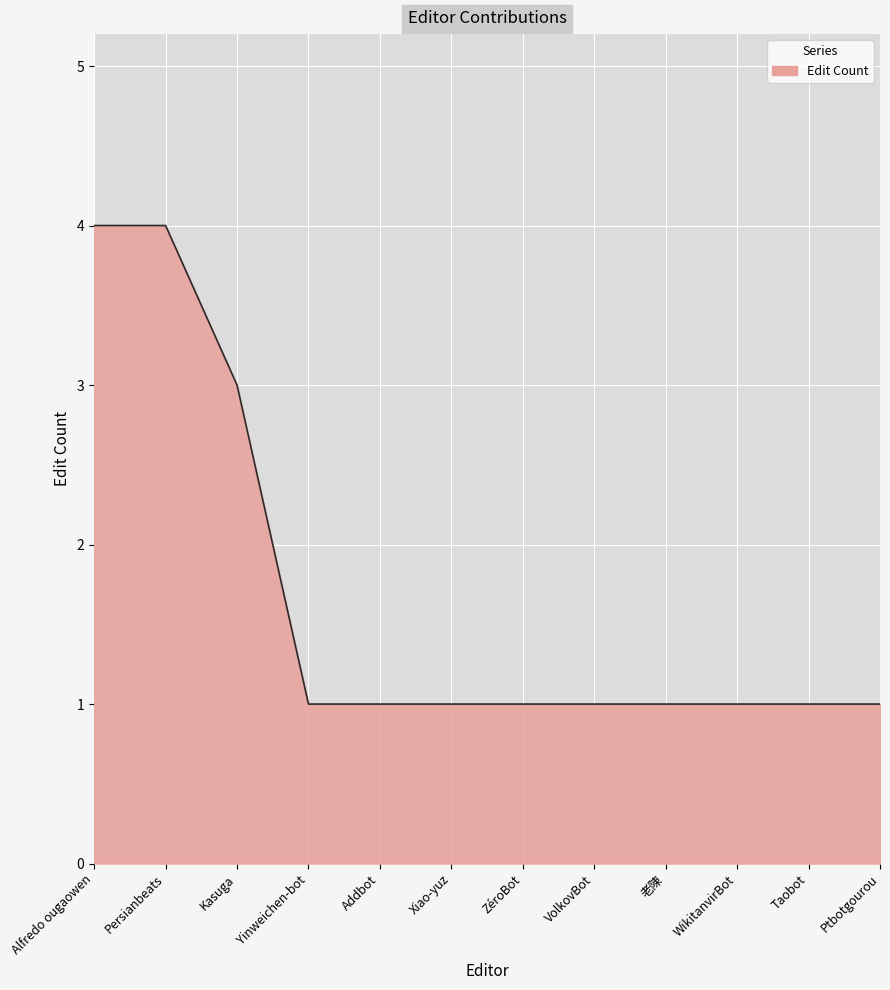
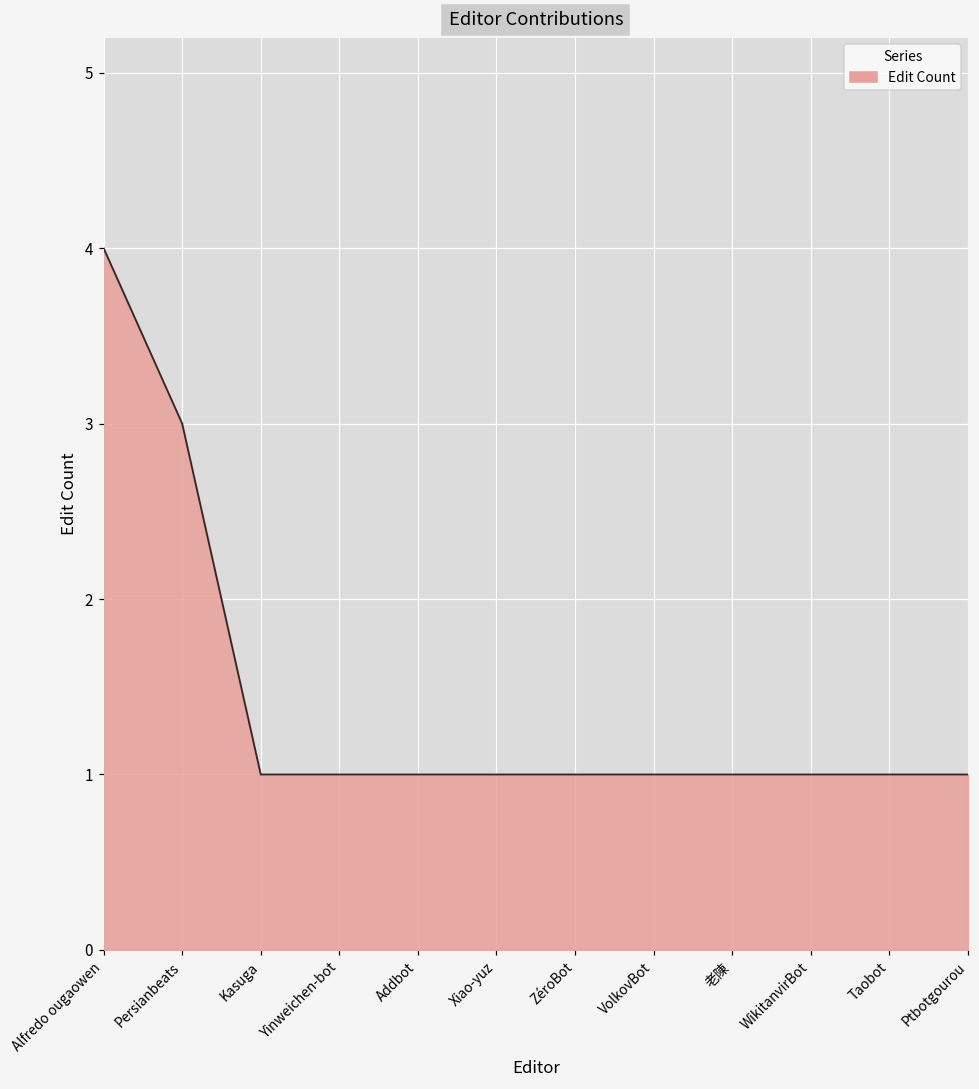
  {
    "Alfredo ougaowen": 4,
-   "Persianbeats": 4,
-   "Kasuga": 3,
+   "Persianbeats": 3,
+   "Kasuga": 1,
    "Yinweichen-bot": 1,
    "Addbot": 1,
    "Xiao-yuz": 1,
    "ZéroBot": 1,
    "VolkovBot": 1,
    "老陳": 1,
    "WikitanvirBot": 1,
    "Taobot": 1,
    "Ptbotgourou": 1
  }
